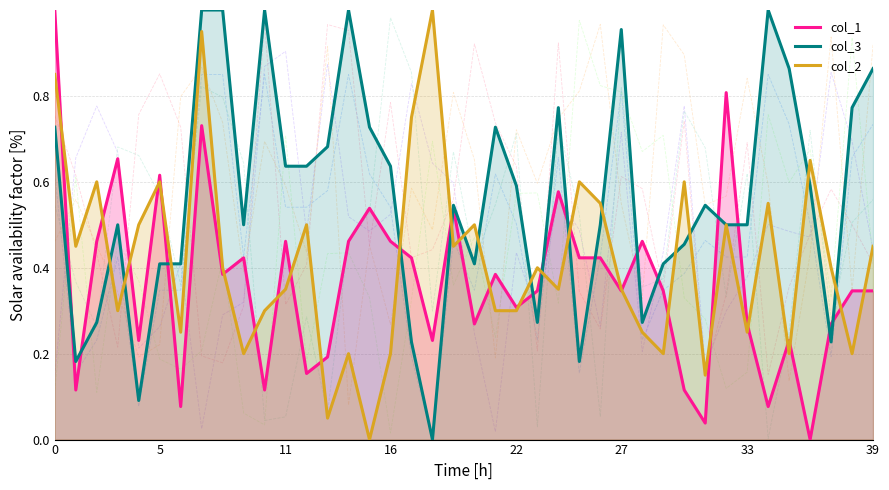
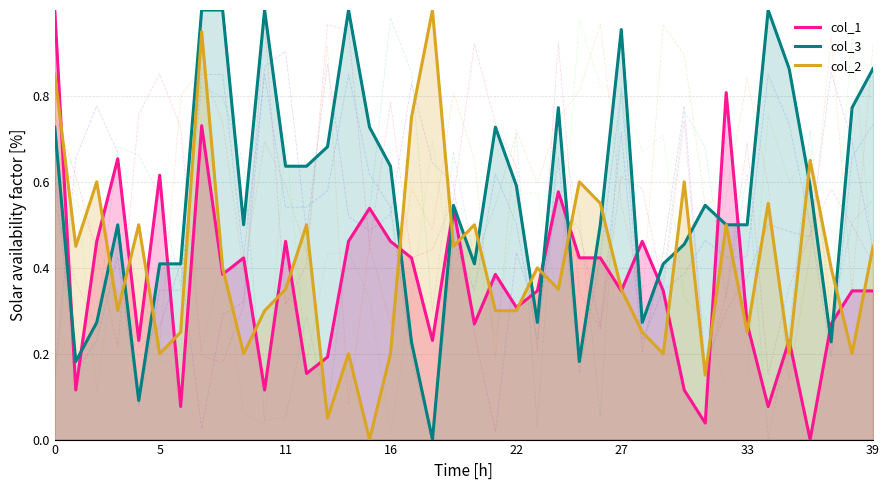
  {
    "col_1": {
      "0": 1.00,
      "5": 0.62,
      "11": 0.46,
      "16": 0.46,
      "22": 0.31,
      "33": 0.27,
      "39": 0.35
    },
    "col_3": {
      "0": 0.73,
      "5": 0.41,
      "11": 0.64,
      "16": 0.64,
      "22": 0.59,
      "27": 0.95,
      "33": 0.50,
      "39": 0.86
    },
    "col_2": {
      "0": 0.85,
-     "5": 0.60,
+     "5": 0.20,
      "11": 0.35,
      "16": 0.20,
      "22": 0.30,
      "33": 0.25,
      "39": 0.45
    }
  }
